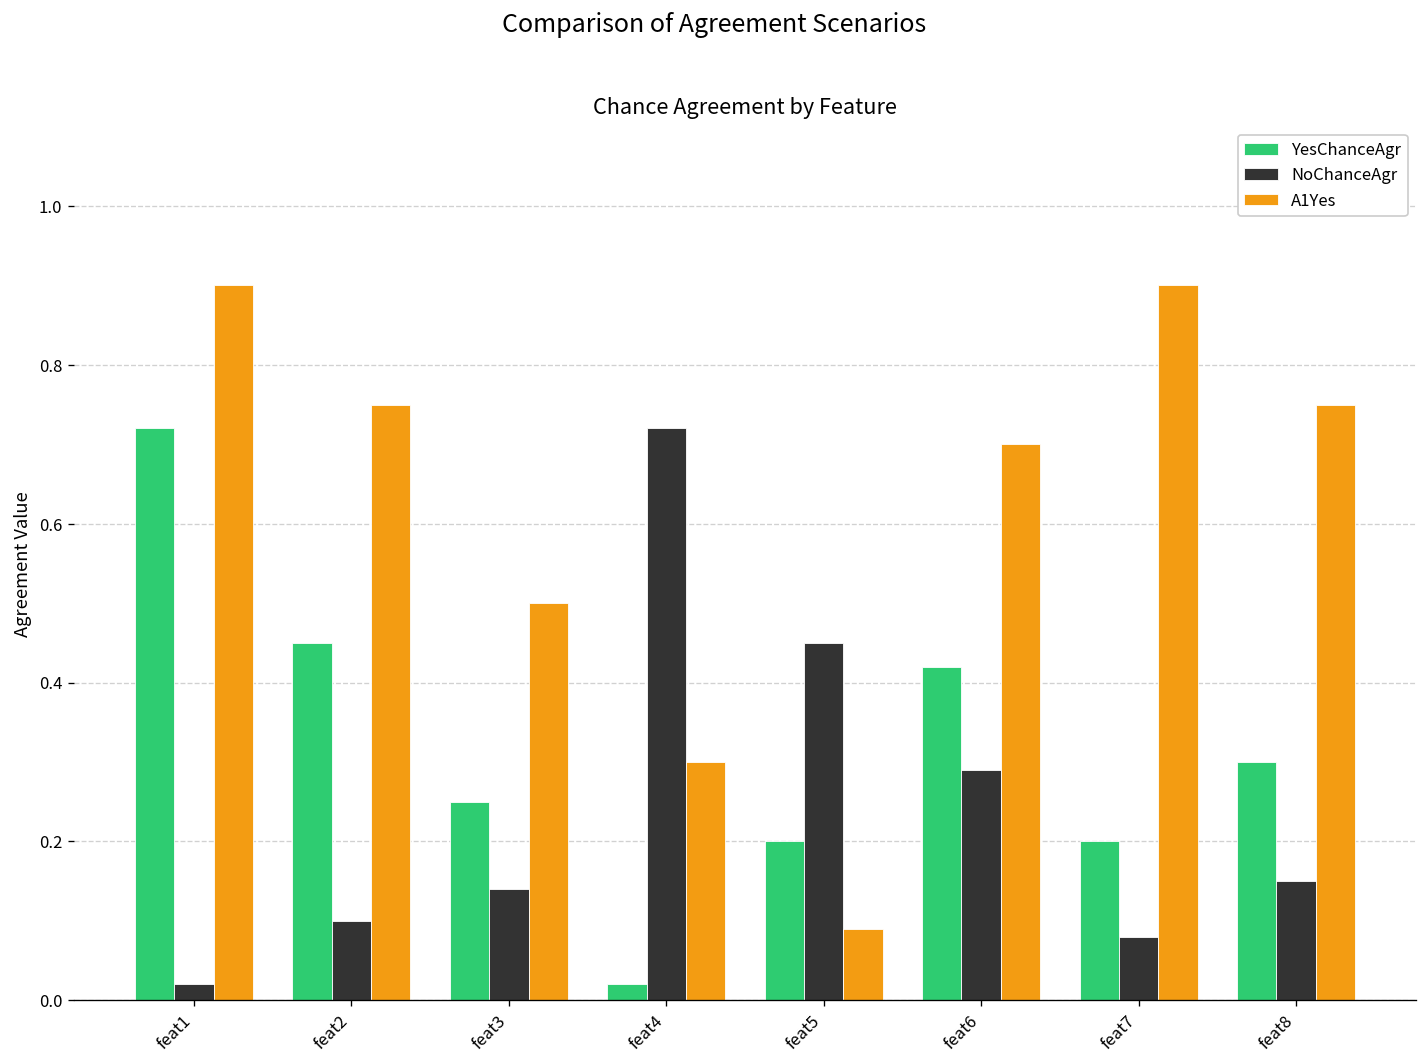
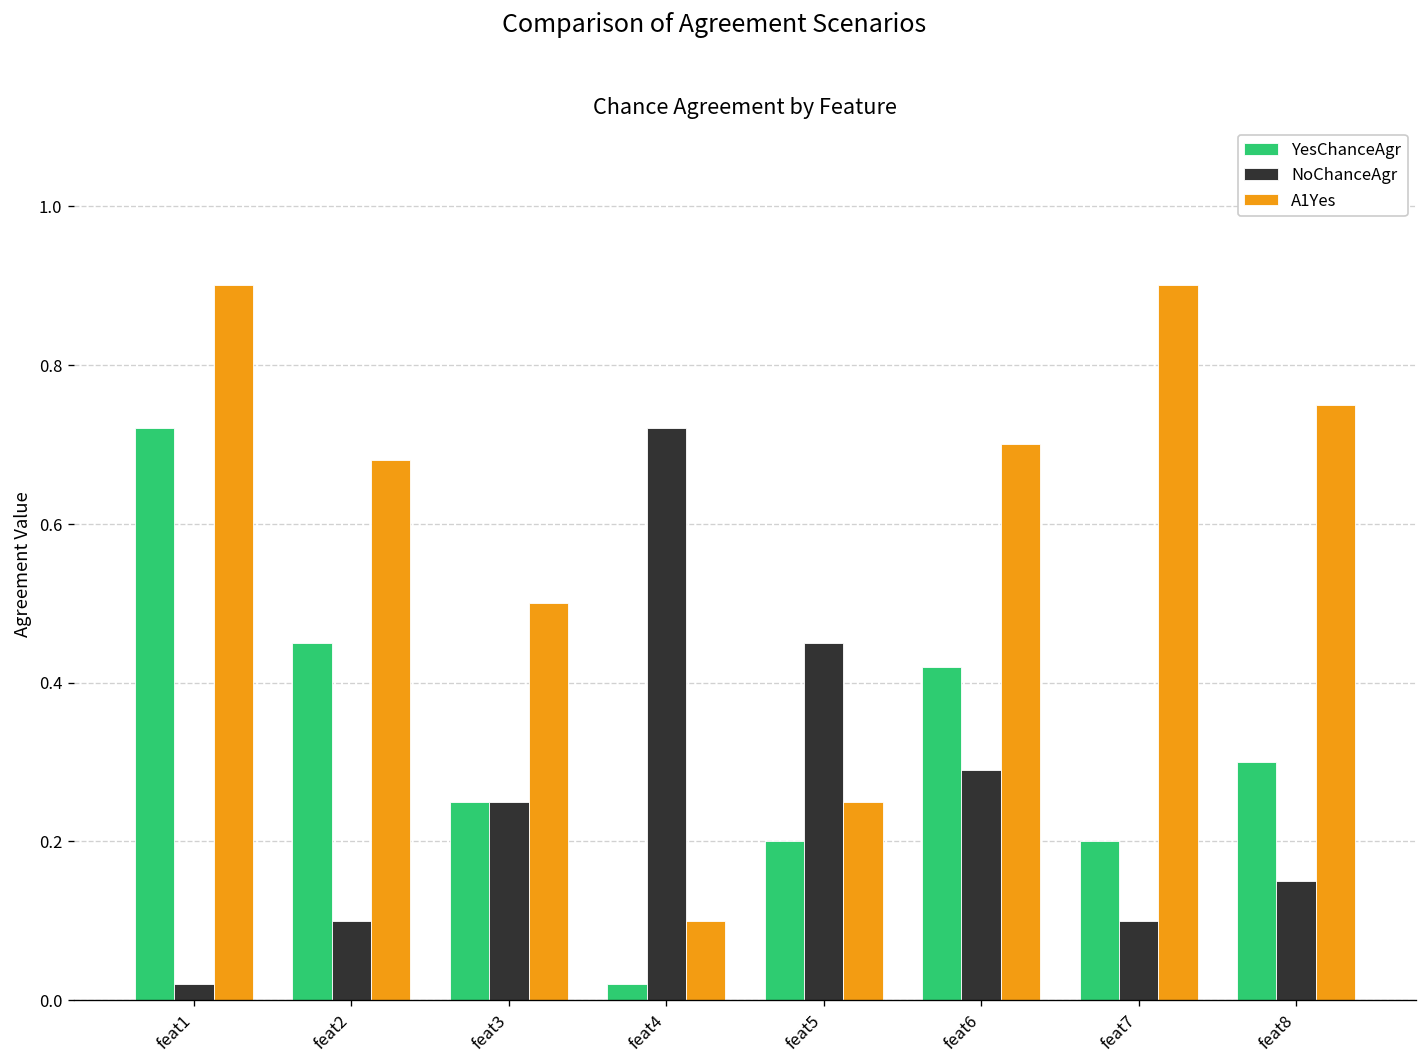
  {
    "YesChanceAgr": {
      "feat1": 0.72,
      "feat2": 0.45,
      "feat3": 0.25,
      "feat4": 0.02,
      "feat5": 0.20,
      "feat6": 0.42,
      "feat7": 0.20,
      "feat8": 0.30
    },
    "NoChanceAgr": {
      "feat1": 0.02,
      "feat2": 0.10,
-     "feat3": 0.14,
+     "feat3": 0.25,
      "feat4": 0.72,
      "feat5": 0.45,
      "feat6": 0.29,
-     "feat7": 0.08,
+     "feat7": 0.10,
      "feat8": 0.15
    },
    "A1Yes": {
      "feat1": 0.90,
-     "feat2": 0.75,
+     "feat2": 0.68,
      "feat3": 0.50,
-     "feat4": 0.3,
-     "feat5": 0.09,
+     "feat4": 0.1,
+     "feat5": 0.25,
      "feat6": 0.70,
      "feat7": 0.90,
      "feat8": 0.75
    }
  }
